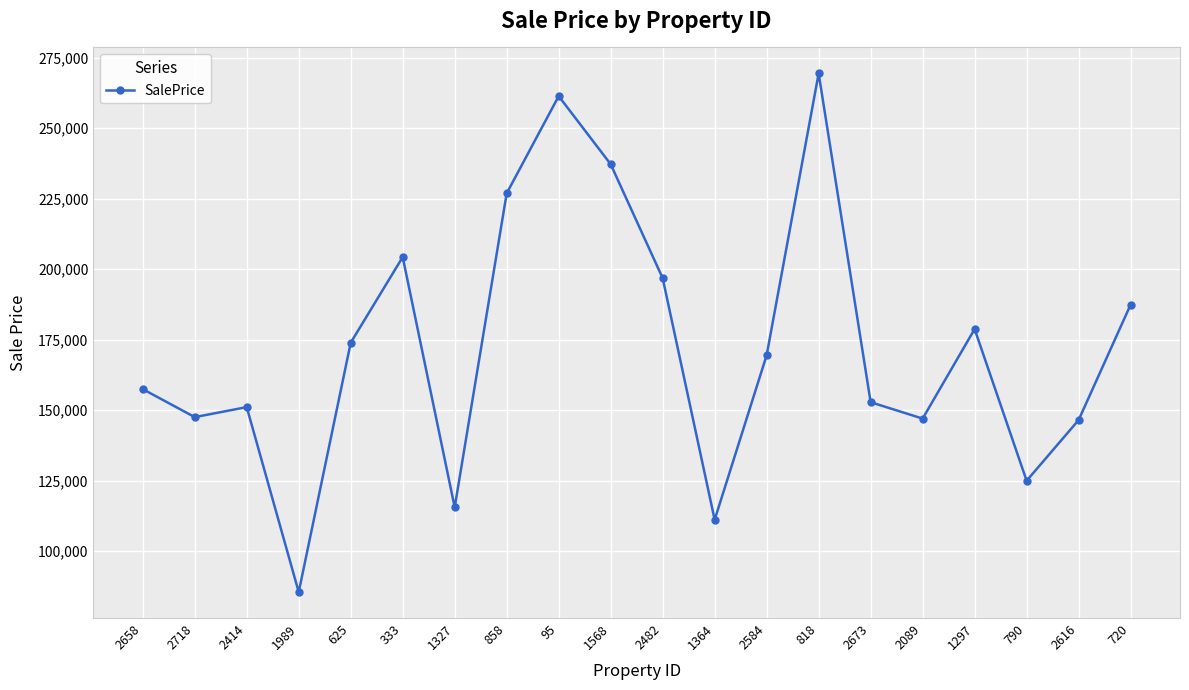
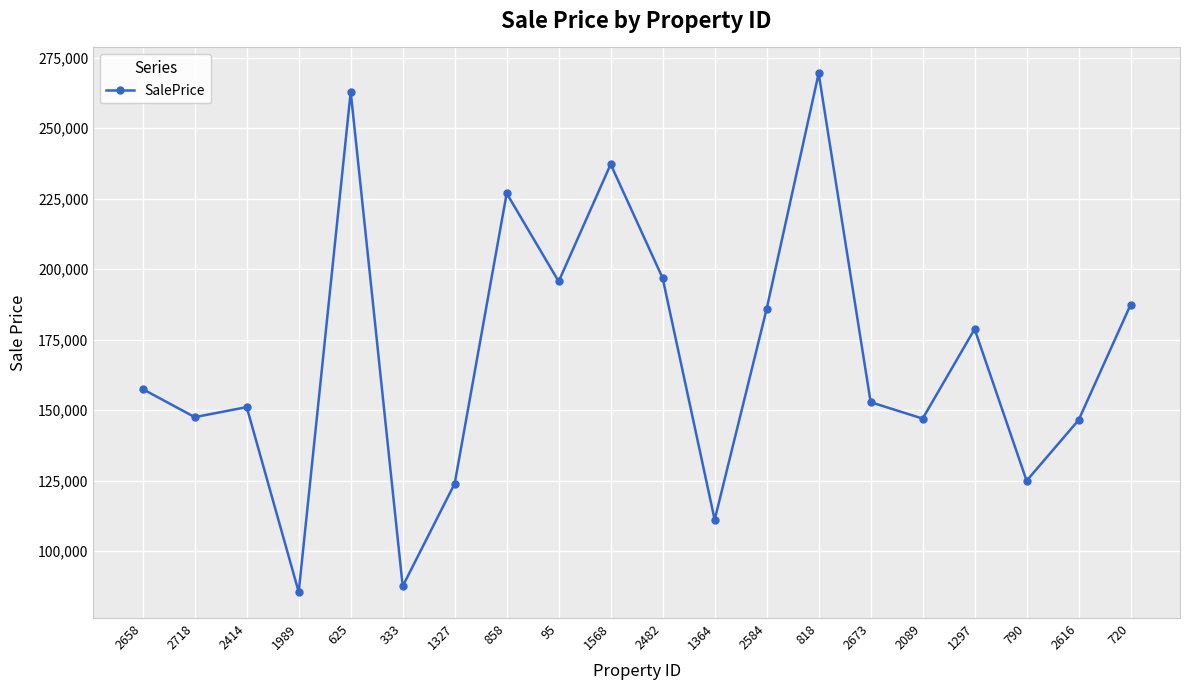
  {
    "2658": "157,000",
    "2718": "148,000",
    "2414": "151,000",
    "1989": "85,000",
-   "625": "174,000",
-   "333": "204,000",
-   "1327": "116,000",
+   "625": "263,000",
+   "333": "88,000",
+   "1327": "124,000",
    "858": "227,000",
-   "95": "261,000",
+   "95": "196,000",
    "1568": "237,000",
    "2482": "197,000",
    "1364": "111,000",
-   "2584": "169,000",
+   "2584": "186,000",
    "818": "269,000",
    "2673": "153,000",
    "2089": "147,000",
    "1297": "179,000",
    "790": "125,000",
    "2616": "146,000",
    "720": "187,000"
  }
